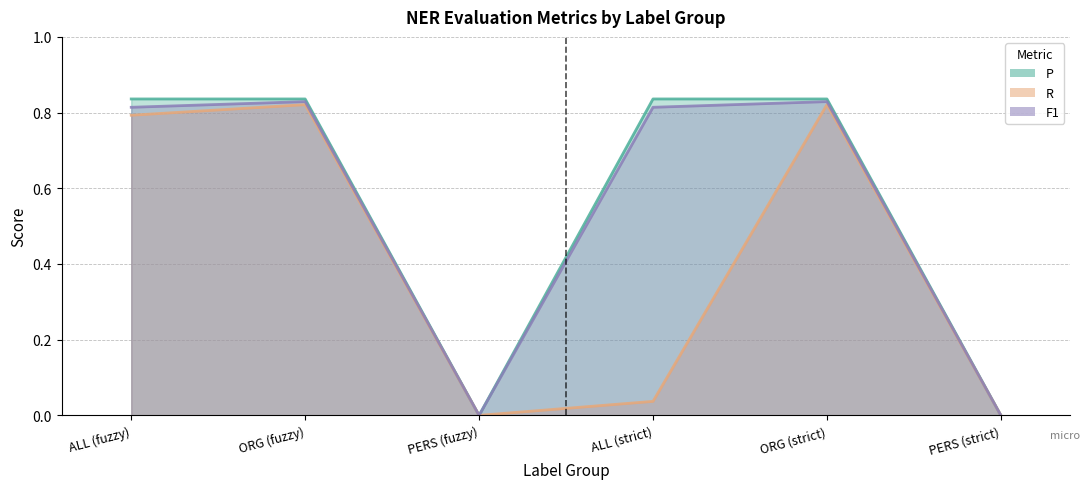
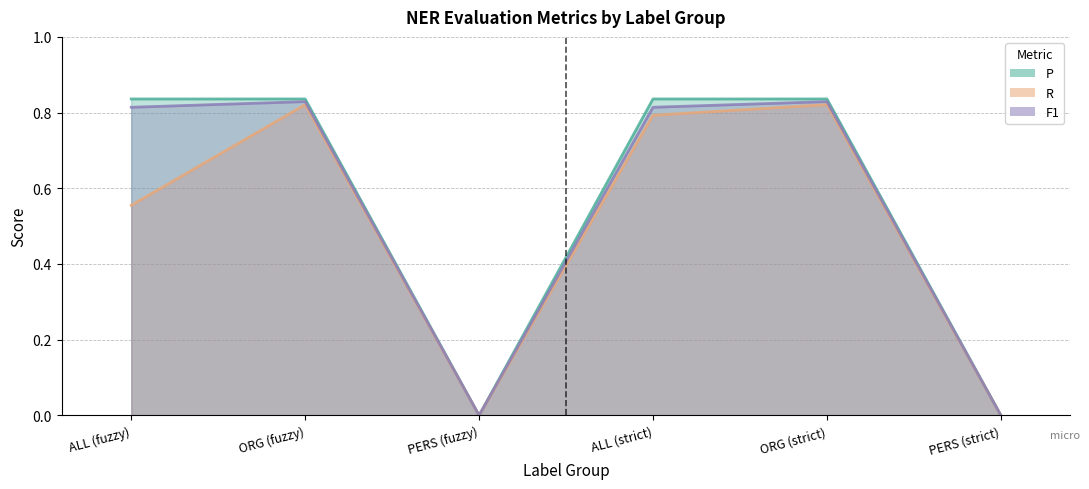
  {
    "R": {
-     "ALL (fuzzy)": 0.79,
+     "ALL (fuzzy)": 0.56,
      "ORG (fuzzy)": 0.82,
-     "ALL (strict)": 0.04,
+     "ALL (strict)": 0.79,
      "ORG (strict)": 0.82
    }
  }
